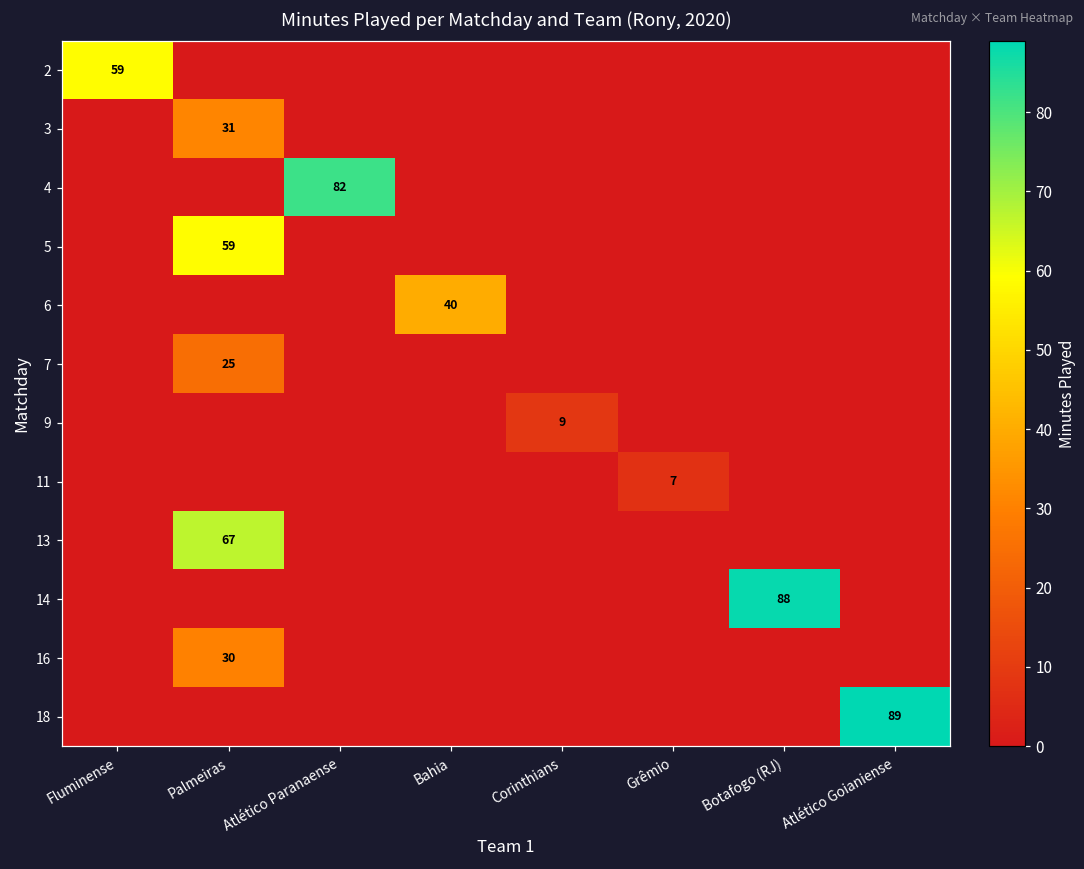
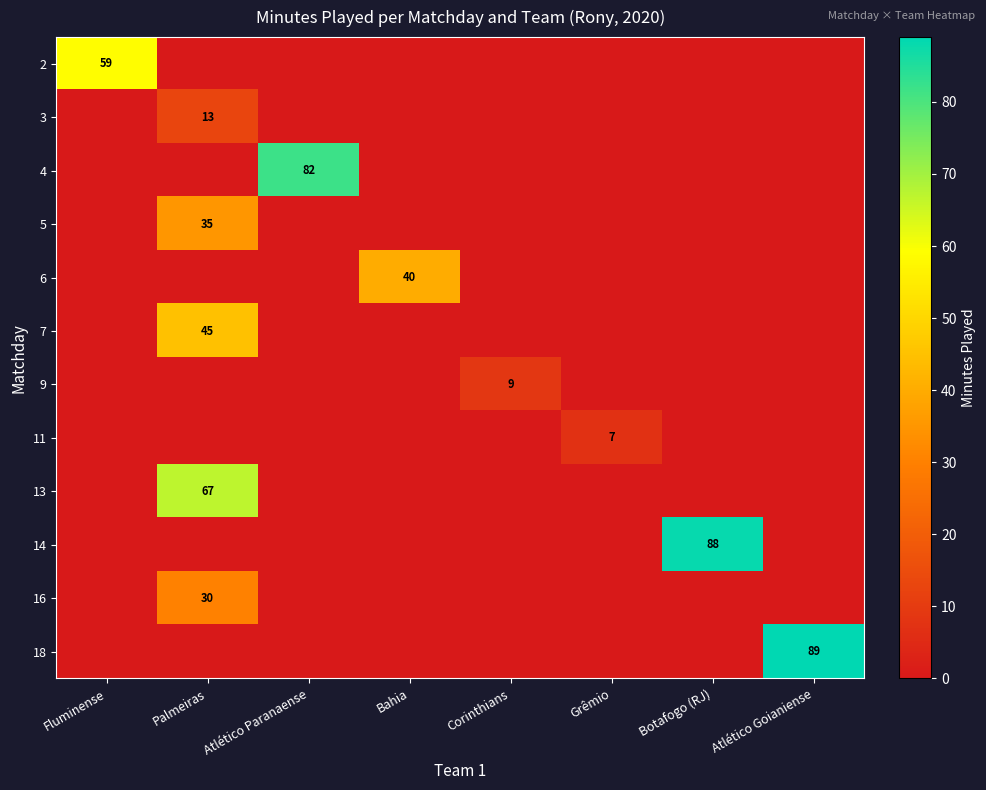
  {
    "2": {
      "Fluminense": 59
    },
    "3": {
-     "Palmeiras": 31
+     "Palmeiras": 13
    },
    "4": {
      "Atlético Paranaense": 82
    },
    "5": {
-     "Palmeiras": 59
+     "Palmeiras": 35
    },
    "6": {
      "Bahia": 40
    },
    "7": {
-     "Palmeiras": 25
+     "Palmeiras": 45
    },
    "9": {
      "Corinthians": 9
    },
    "11": {
      "Grêmio": 7
    },
    "13": {
      "Palmeiras": 67
    },
    "14": {
      "Botafogo (RJ)": 88
    },
    "16": {
      "Palmeiras": 30
    },
    "18": {
      "Atlético Goianiense": 89
    }
  }
